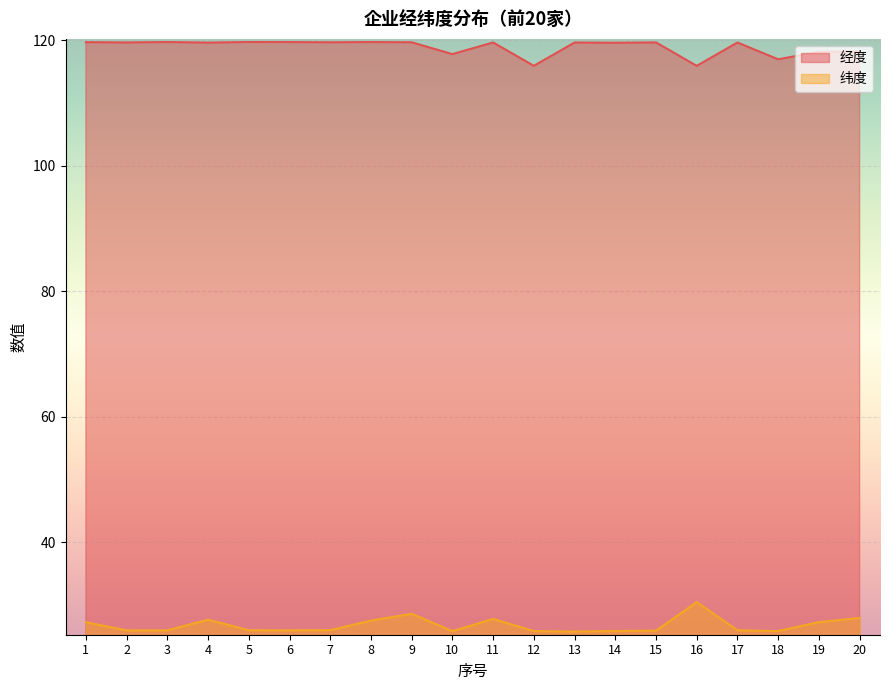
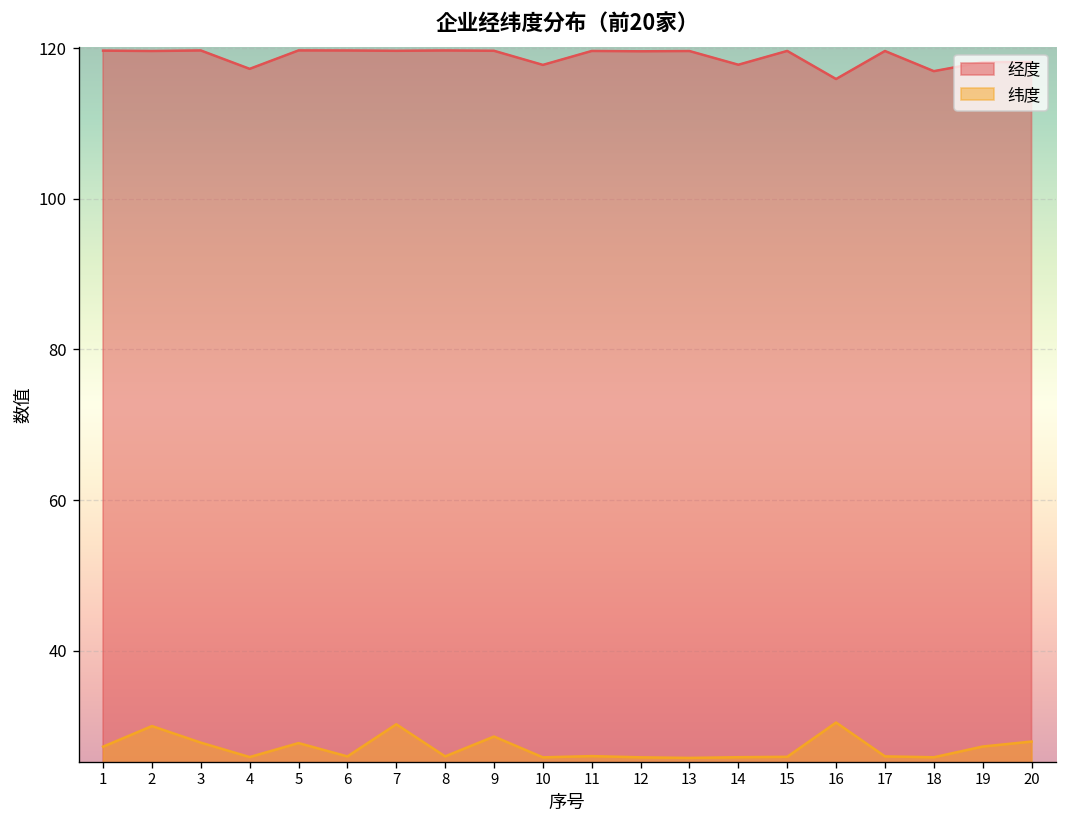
  {
    "经度": {
      "1": 120,
      "2": 120,
      "3": 120,
-     "4": 120,
+     "4": 117,
      "5": 120,
      "6": 120,
      "7": 120,
      "8": 120,
      "9": 120,
      "10": 118,
      "11": 120,
-     "12": 116,
+     "12": 120,
      "13": 120,
-     "14": 120,
+     "14": 118,
      "15": 120,
      "16": 116,
      "17": 120,
      "18": 117
    },
    "纬度": {
      "1": 27,
-     "2": 26,
-     "3": 26,
-     "4": 28,
-     "5": 26,
+     "2": 30,
+     "3": 28,
+     "4": 26,
+     "5": 28,
      "6": 26,
-     "7": 26,
-     "8": 28,
+     "7": 30,
+     "8": 26,
      "9": 29,
      "10": 26,
-     "11": 28,
+     "11": 26,
      "12": 26,
      "13": 26,
      "14": 26,
      "15": 26,
      "16": 30,
      "17": 26,
      "18": 26,
      "19": 27,
      "20": 28
    }
  }
